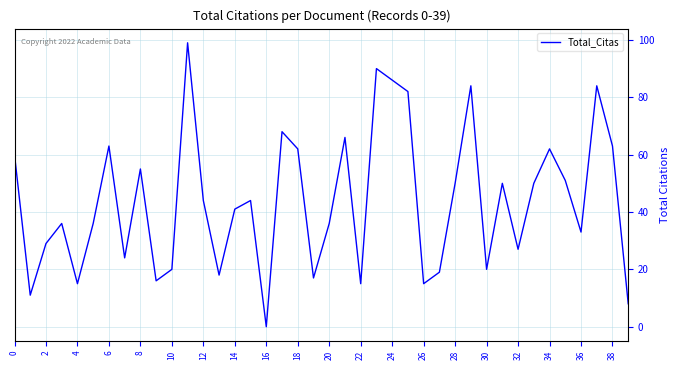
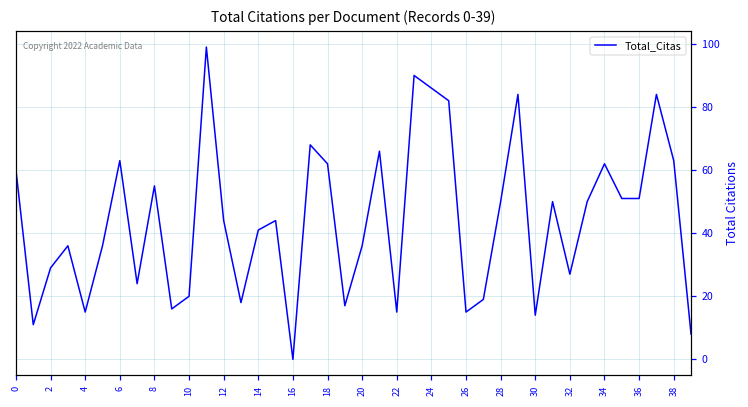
  {
    "0": 60,
    "2": 29,
    "4": 15,
    "6": 63,
    "8": 55,
    "10": 20,
    "12": 44,
    "14": 41,
    "16": 0,
    "18": 62,
    "20": 36,
    "22": 15,
    "24": 86,
    "26": 15,
    "28": 50,
-   "30": 20,
+   "30": 14,
    "32": 27,
    "34": 62,
-   "36": 33,
+   "36": 51,
    "38": 63
  }
